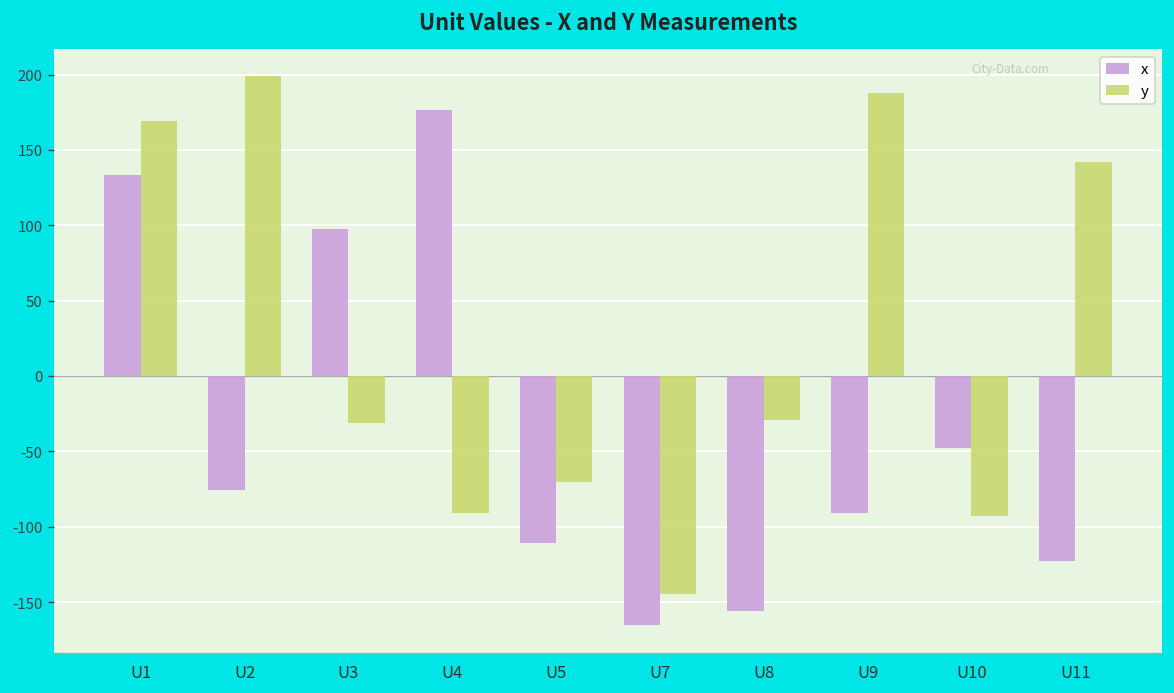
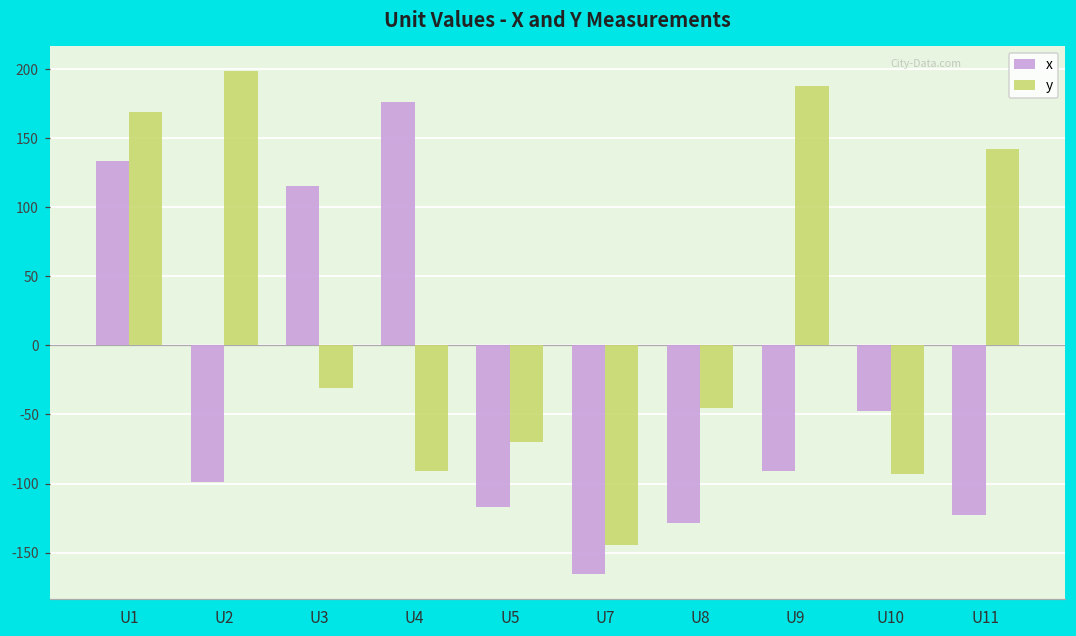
  {
    "x": {
      "U1": 134,
-     "U2": -76,
-     "U3": 98,
+     "U2": -99,
+     "U3": 115,
      "U4": 177,
-     "U5": -111,
+     "U5": -117,
      "U7": -165,
-     "U8": -156,
+     "U8": -129,
      "U9": -91,
      "U10": -48,
      "U11": -123
    },
    "y": {
      "U1": 169,
      "U2": 199,
      "U3": -31,
      "U4": -91,
      "U5": -70,
      "U7": -145,
-     "U8": -29,
+     "U8": -45,
      "U9": 187,
      "U10": -93,
      "U11": 142
    }
  }
